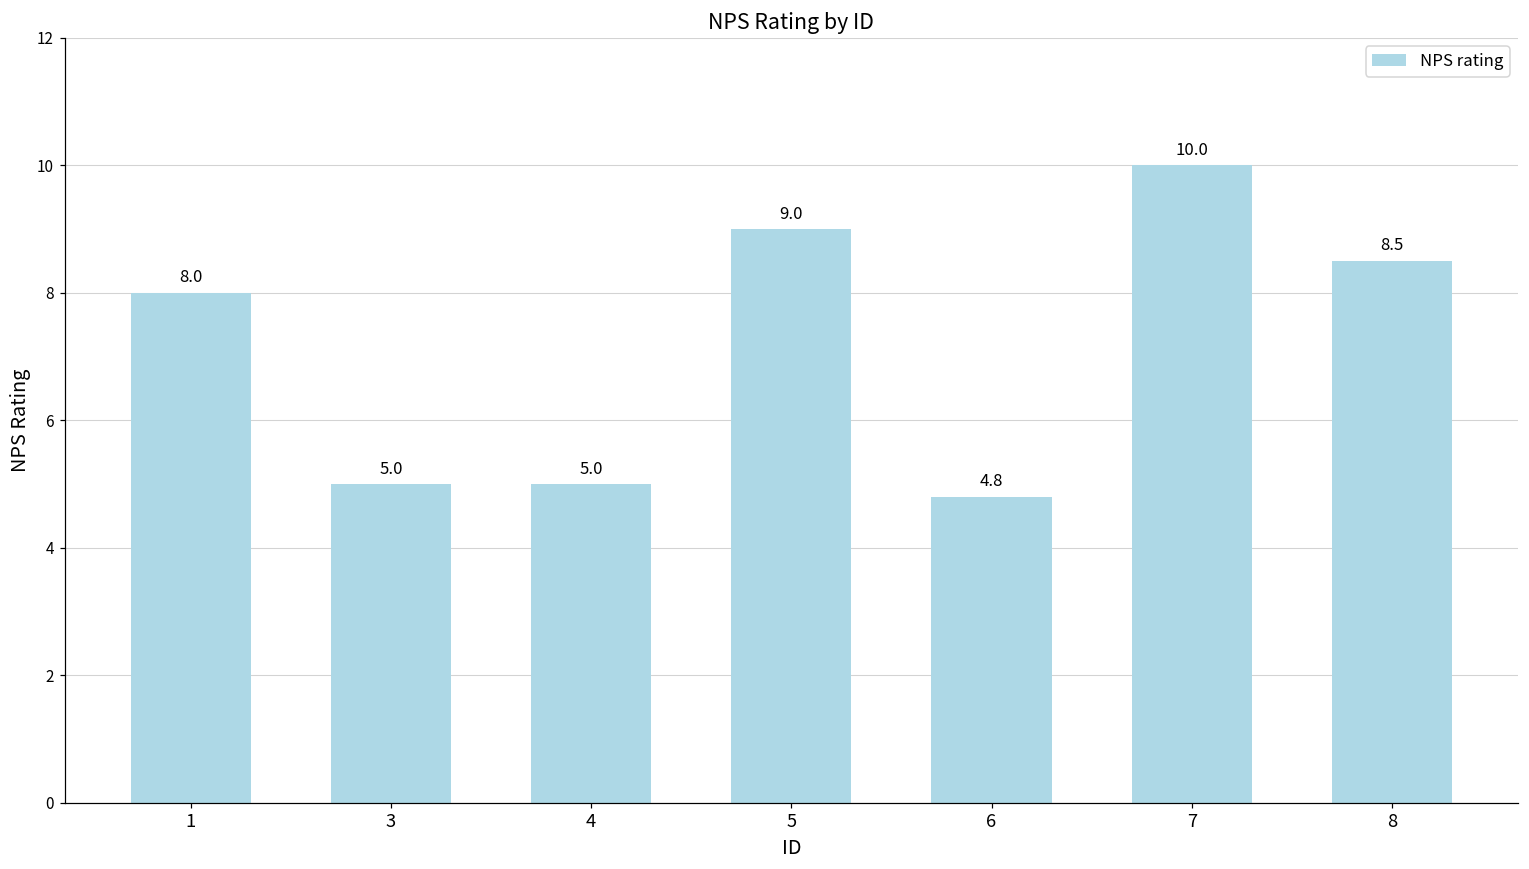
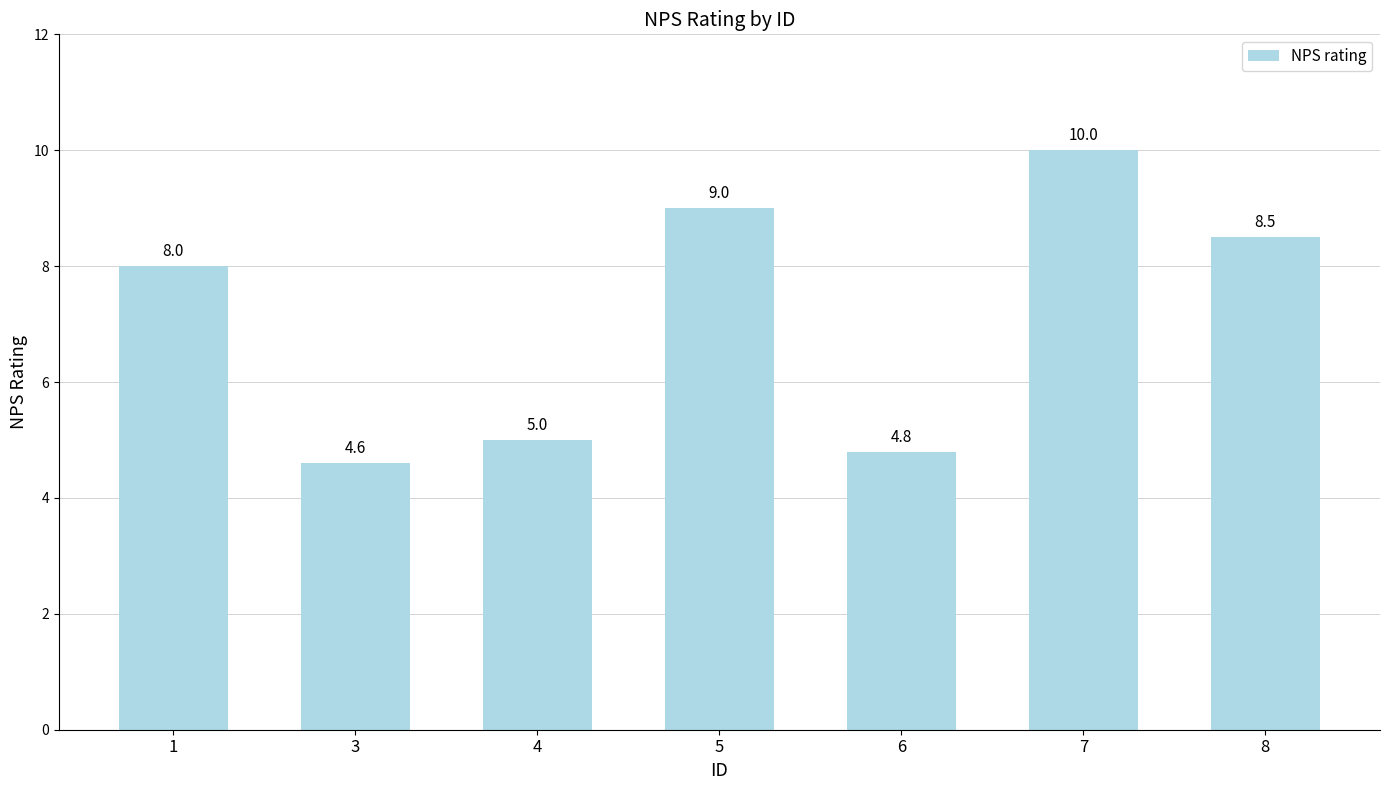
  {
    "1": 8.0,
-   "3": 5.0,
+   "3": 4.6,
    "4": 5.0,
    "5": 9.0,
    "6": 4.8,
    "7": 10.0,
    "8": 8.5
  }
